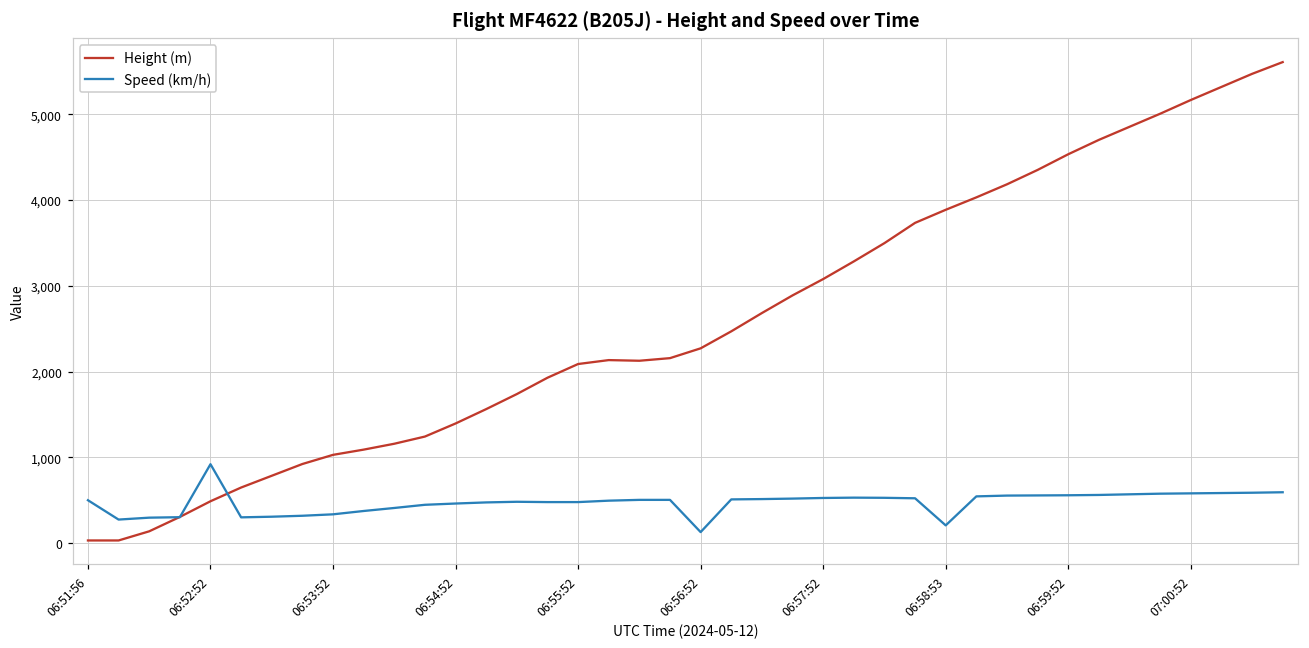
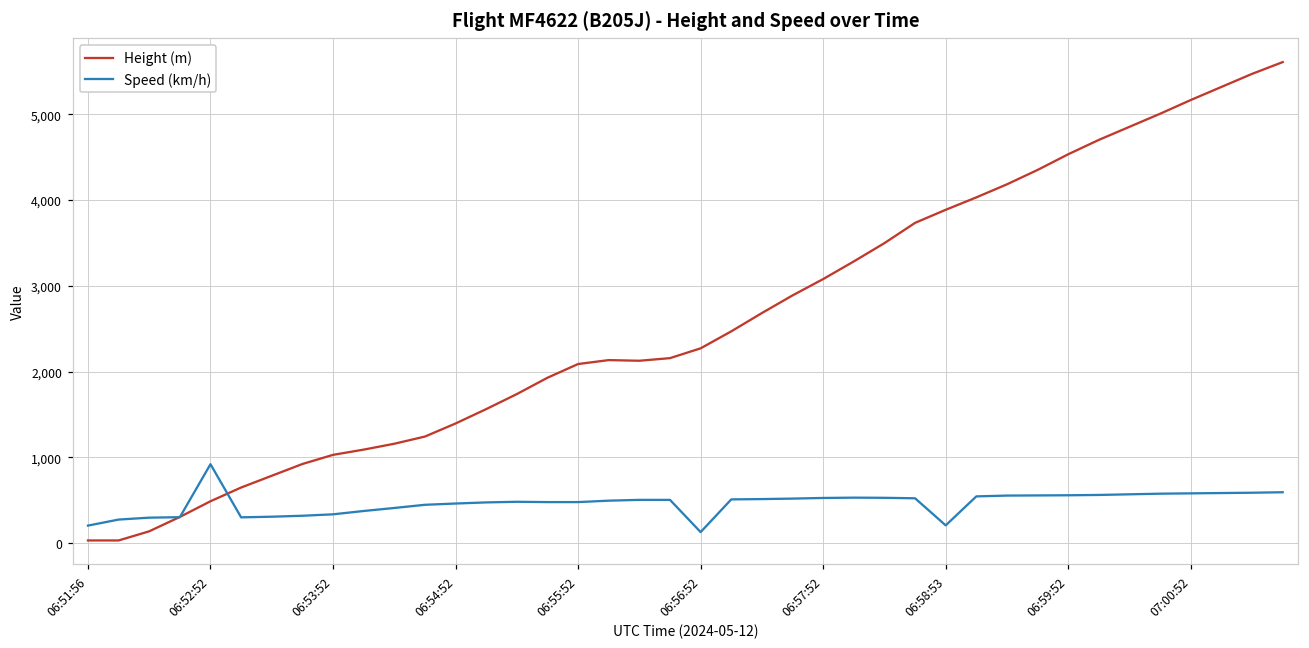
  {
    "Height (m)": {
      "06:51:56": "0",
      "06:52:52": "500",
      "06:53:52": "1,000",
      "06:54:52": "1,400",
      "06:55:52": "2,100",
      "06:56:52": "2,300",
      "06:57:52": "3,100",
      "06:58:53": "3,900",
      "06:59:52": "4,500",
      "07:00:52": "5,200"
    },
    "Speed (km/h)": {
-     "06:51:56": "500",
+     "06:51:56": "200",
      "06:52:52": "900",
      "06:53:52": "300",
      "06:54:52": "500",
      "06:55:52": "500",
      "06:56:52": "100",
      "06:57:52": "500",
      "06:58:53": "200",
      "06:59:52": "600",
      "07:00:52": "600"
    }
  }
